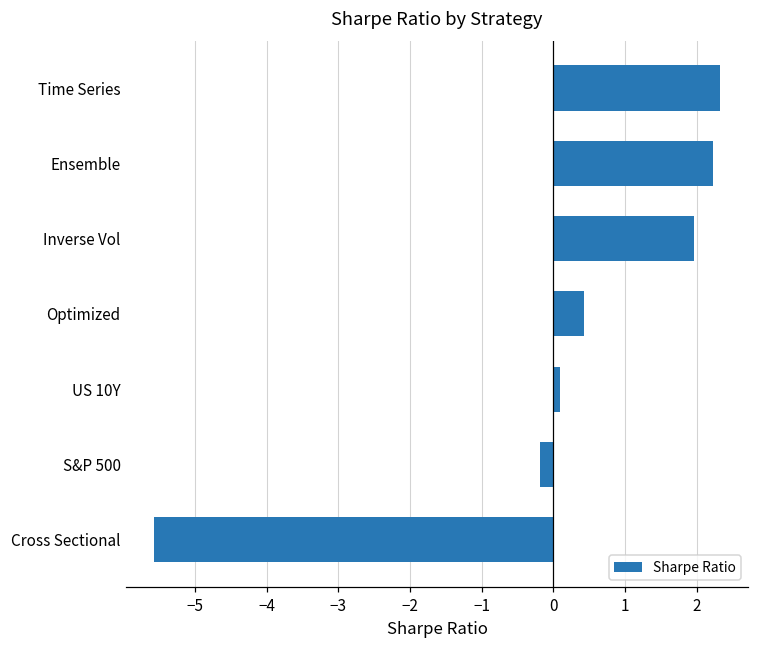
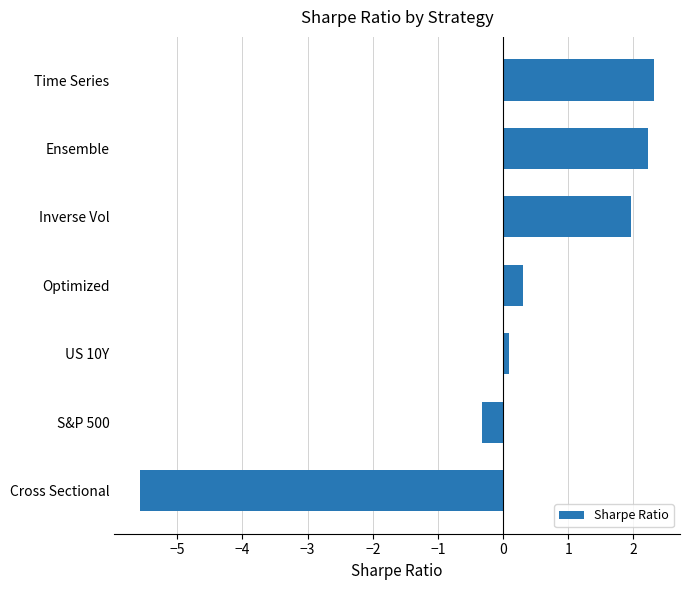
  {
    "Time Series": 2.3,
    "Ensemble": 2.2,
    "Inverse Vol": 2.0,
-   "Optimized": 0.4,
+   "Optimized": 0.3,
    "US 10Y": 0.1,
-   "S&P 500": -0.2,
+   "S&P 500": -0.3,
    "Cross Sectional": -5.6
  }
